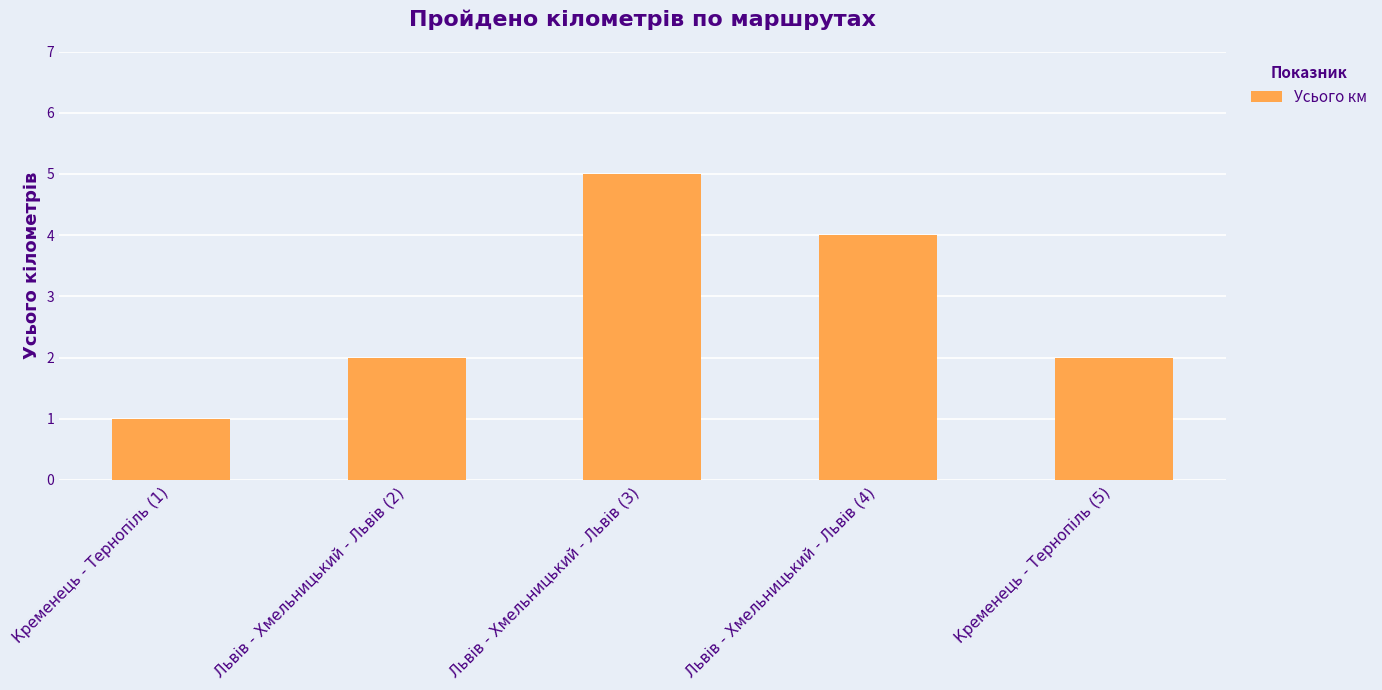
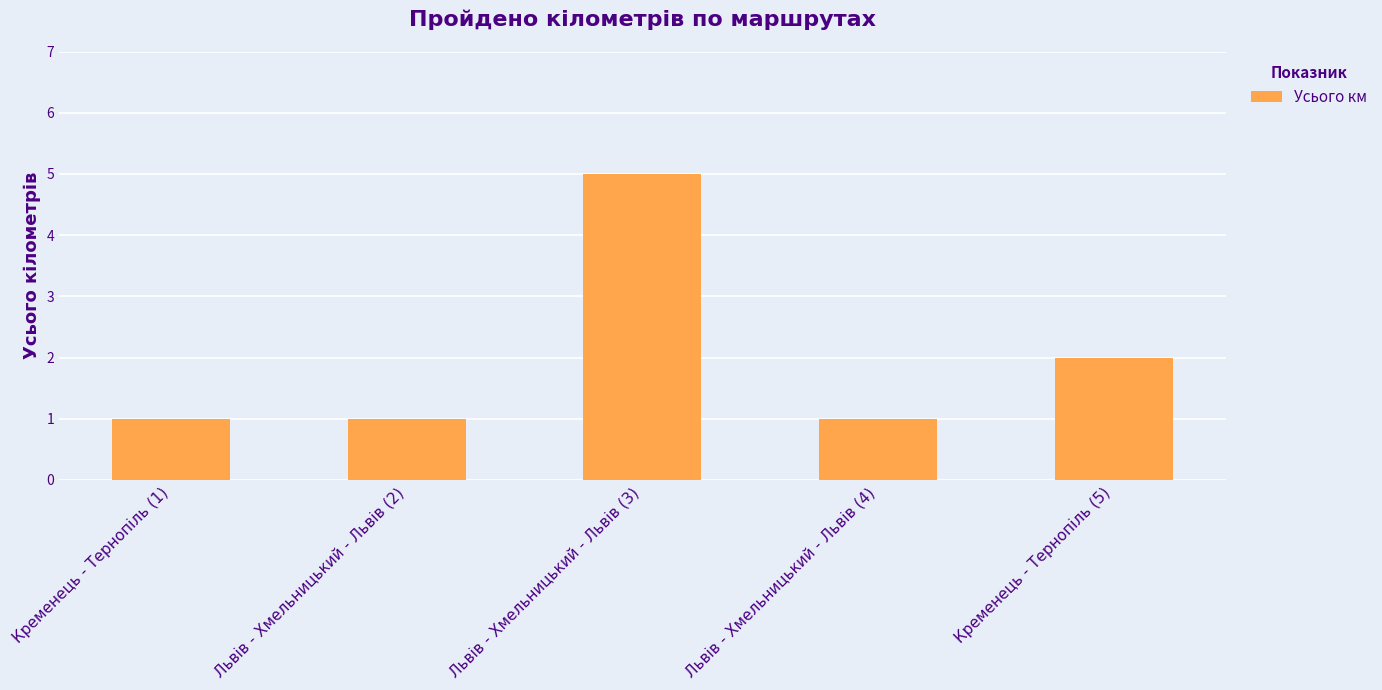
  {
    "Кременець - Тернопіль (1)": 1,
-   "Львів - Хмельницький - Львів (2)": 2,
+   "Львів - Хмельницький - Львів (2)": 1,
    "Львів - Хмельницький - Львів (3)": 5,
-   "Львів - Хмельницький - Львів (4)": 4,
+   "Львів - Хмельницький - Львів (4)": 1,
    "Кременець - Тернопіль (5)": 2
  }
